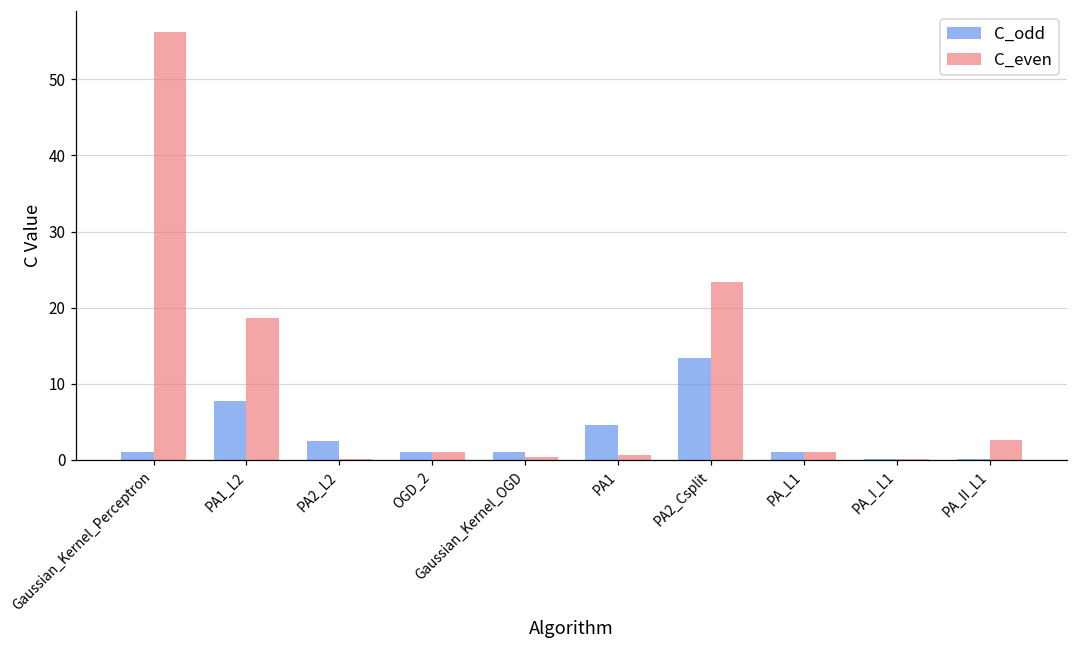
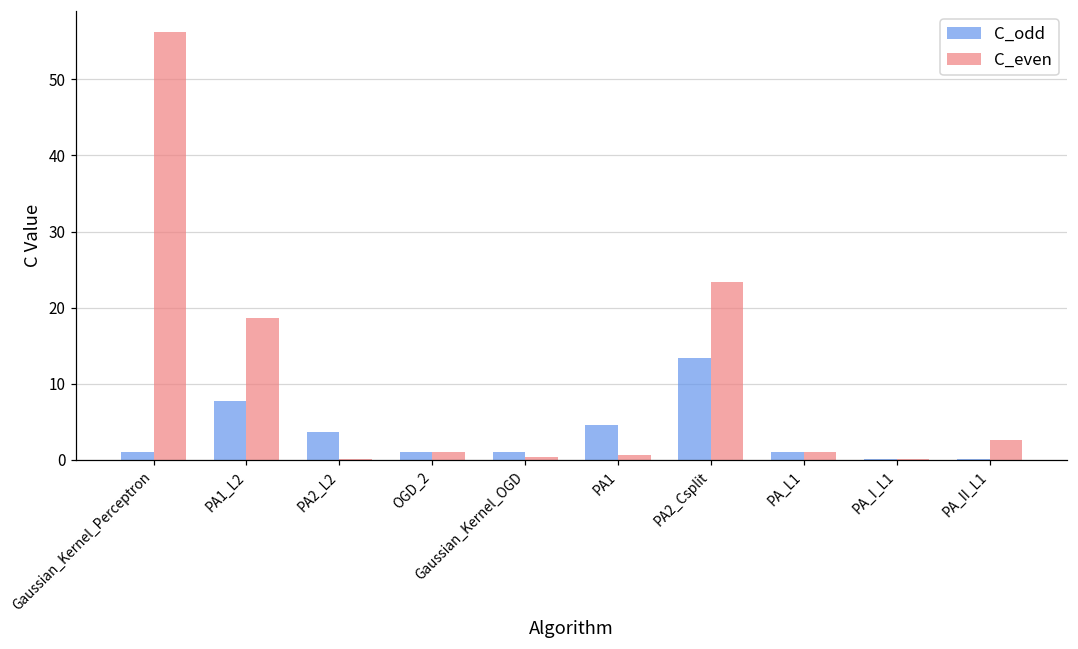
  {
    "C_odd": {
      "Gaussian_Kernel_Perceptron": 1,
      "PA1_L2": 8,
-     "PA2_L2": 3,
+     "PA2_L2": 4,
      "OGD_2": 1,
      "Gaussian_Kernel_OGD": 1,
      "PA1": 5,
      "PA2_Csplit": 13,
      "PA_L1": 1
    },
    "C_even": {
      "Gaussian_Kernel_Perceptron": 56,
      "PA1_L2": 19,
      "OGD_2": 1,
      "Gaussian_Kernel_OGD": 0,
      "PA1": 1,
      "PA2_Csplit": 23,
      "PA_L1": 1,
      "PA_II_L1": 3
    }
  }
